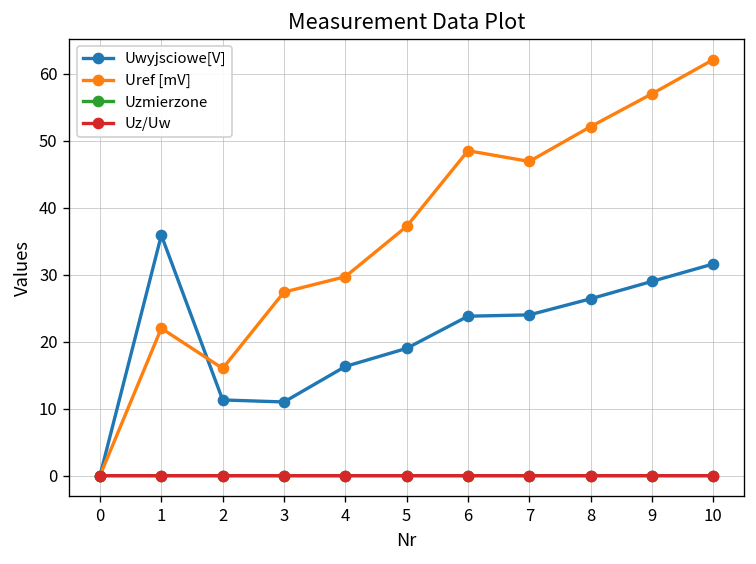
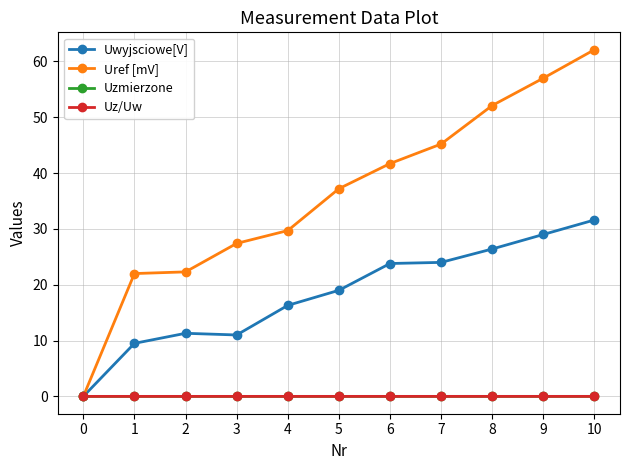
  {
    "Uwyjsciowe[V]": {
-     "1": 36,
+     "1": 10,
      "2": 11,
      "3": 11,
      "4": 16,
      "5": 19,
      "6": 24,
      "7": 24,
      "8": 26,
      "9": 29,
      "10": 32
    },
    "Uref [mV]": {
      "1": 22,
-     "2": 16,
+     "2": 22,
      "3": 27,
      "4": 30,
      "5": 37,
-     "6": 49,
-     "7": 47,
+     "6": 42,
+     "7": 45,
      "8": 52,
      "9": 57,
      "10": 62
    },
    "Uz/Uw": {
      "1": 0,
      "2": 0,
      "3": 0,
      "4": 0,
      "5": 0,
      "6": 0,
      "7": 0,
      "8": 0,
      "9": 0,
      "10": 0
    }
  }
